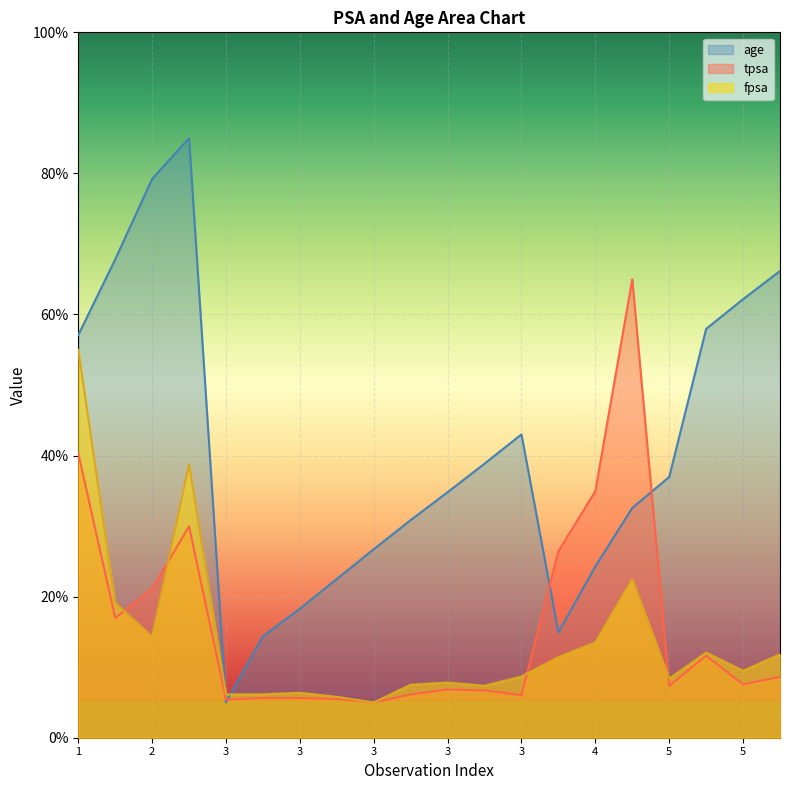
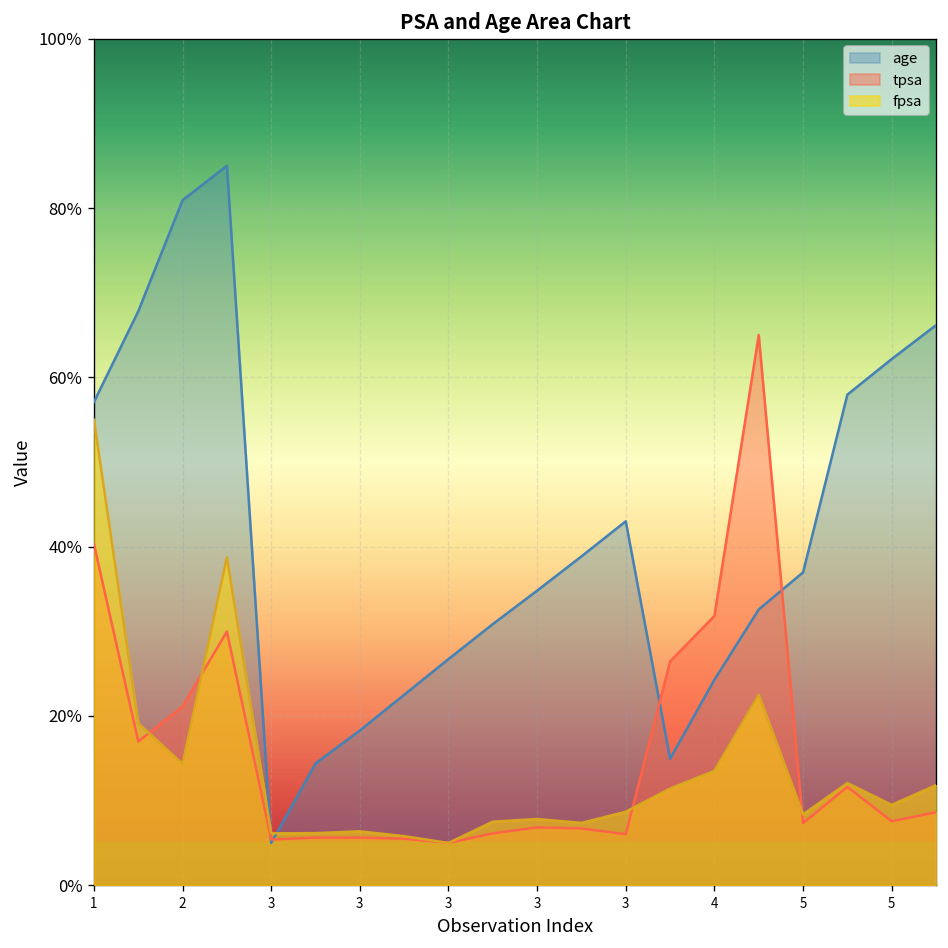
  {
    "age": {
-     "2": "79%",
+     "2": "81%",
      "4": "24%"
    },
    "tpsa": {
      "2": "21%",
-     "4": "35%"
+     "4": "32%"
    },
    "fpsa": {
      "2": "14%",
      "4": "14%"
    }
  }
